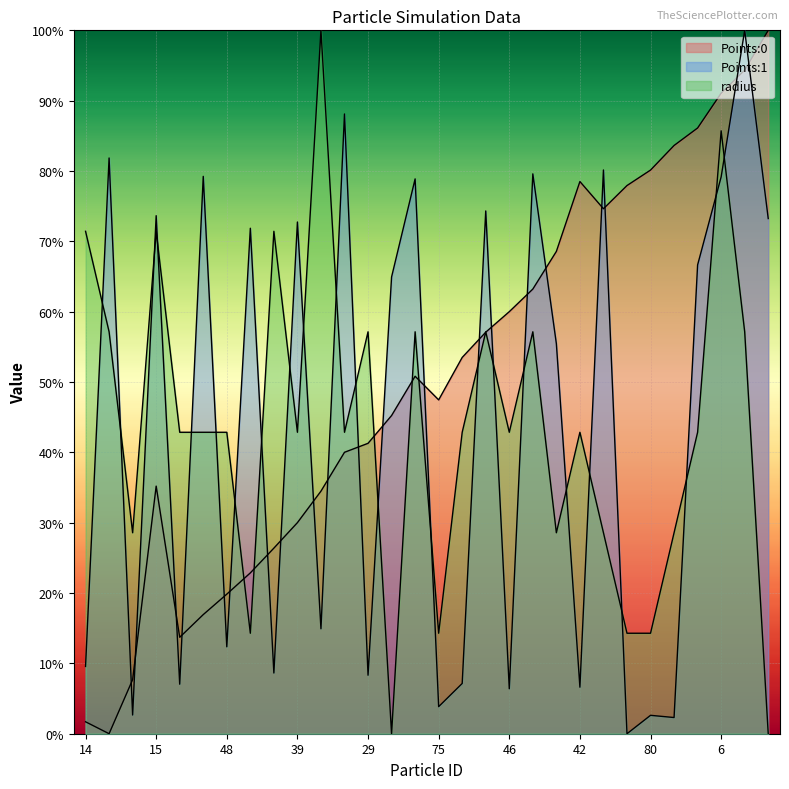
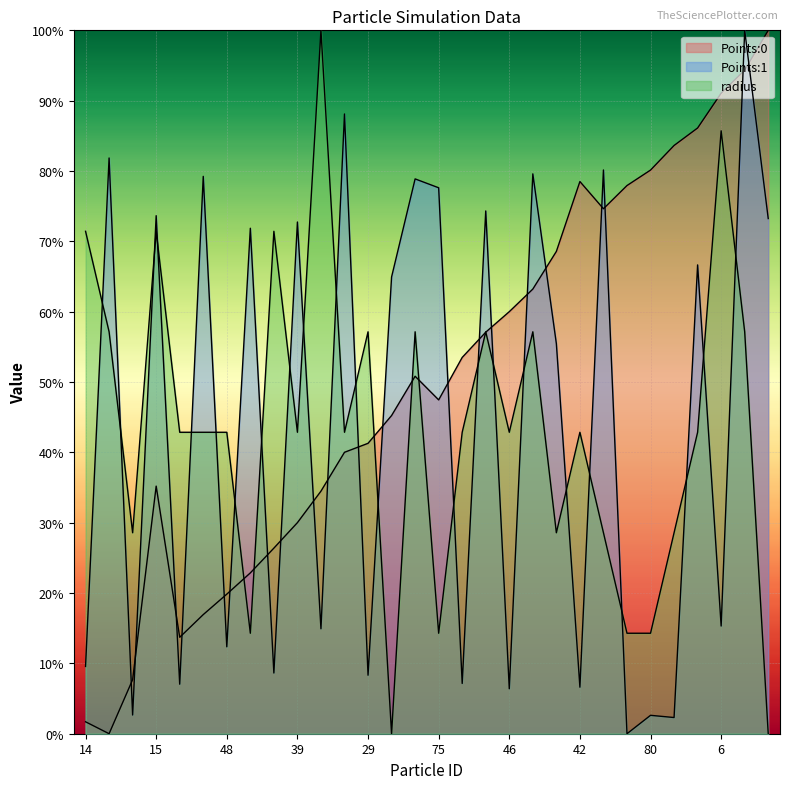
  {
    "Points:0": {
      "15": "35%",
      "48": "20%",
      "39": "30%",
      "75": "47%",
      "46": "60%",
      "42": "79%",
      "80": "80%"
    },
    "Points:1": {
      "15": "74%",
      "48": "12%",
      "39": "73%",
-     "75": "4%",
+     "75": "78%",
      "46": "6%",
      "42": "7%",
      "80": "3%",
-     "6": "79%"
+     "6": "15%"
    },
    "radius": {
      "15": "71%",
      "48": "43%",
      "39": "43%",
      "75": "14%",
      "46": "43%",
      "42": "43%",
      "80": "14%",
      "6": "86%"
    }
  }
